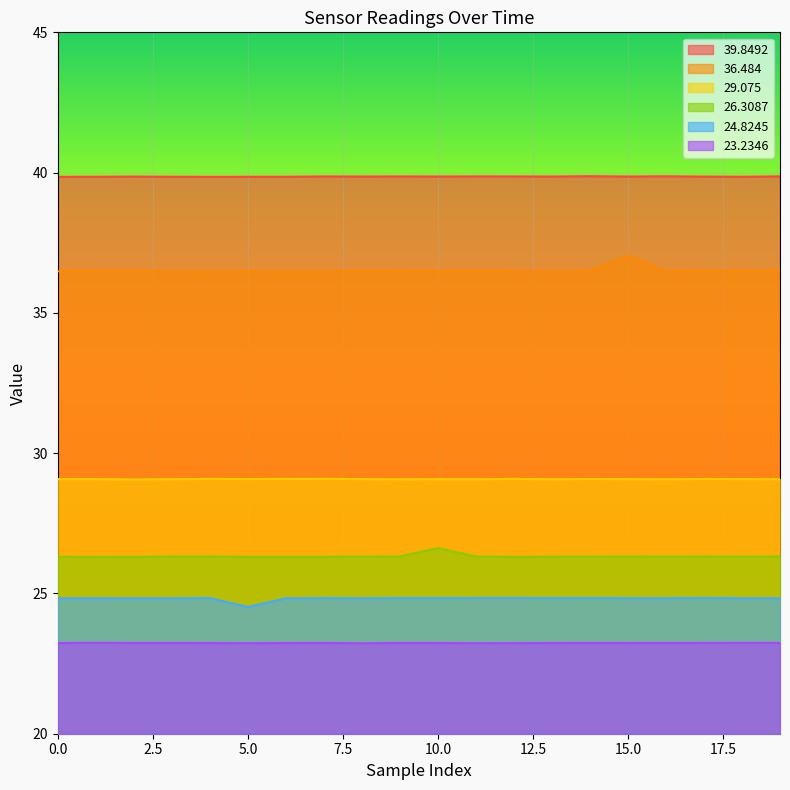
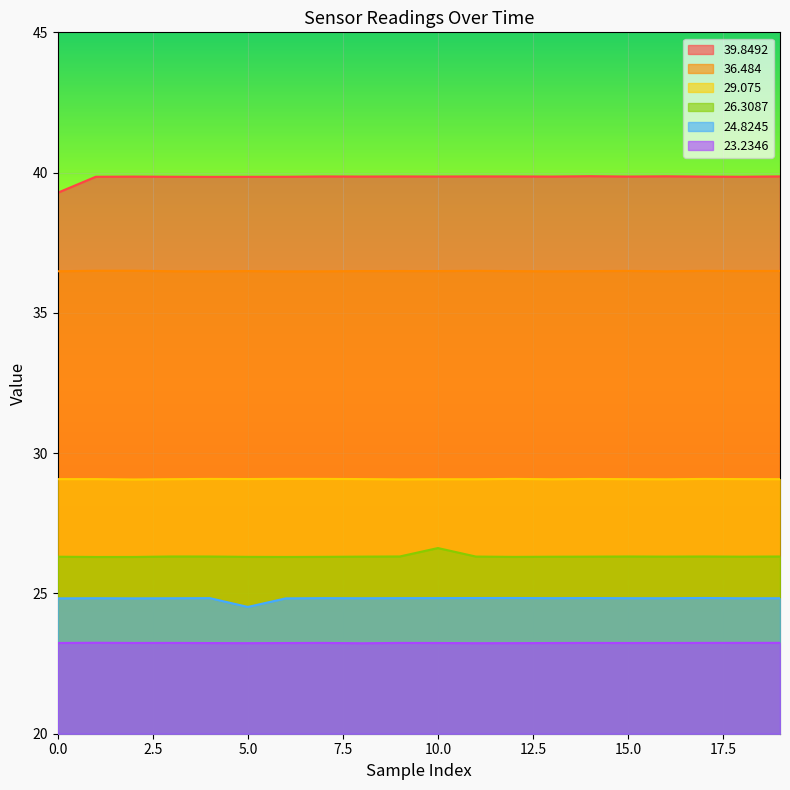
  {
    "39.8492": {
-     "0.0": 39.8,
+     "0.0": 39.3,
      "5.0": 39.9,
      "10.0": 39.9,
      "15.0": 39.9
    },
    "36.484": {
      "0.0": 36.5,
      "5.0": 36.5,
      "10.0": 36.5,
-     "15.0": 37.0
+     "15.0": 36.5
    },
    "29.075": {
      "0.0": 29.1,
      "5.0": 29.1,
      "10.0": 29.1,
      "15.0": 29.1
    },
    "26.3087": {
      "0.0": 26.3,
      "5.0": 26.3,
      "10.0": 26.6,
      "15.0": 26.3
    },
    "24.8245": {
      "0.0": 24.8,
      "5.0": 24.5,
      "10.0": 24.8,
      "15.0": 24.8
    },
    "23.2346": {
      "0.0": 23.2,
      "5.0": 23.2,
      "10.0": 23.2,
      "15.0": 23.2
    }
  }
